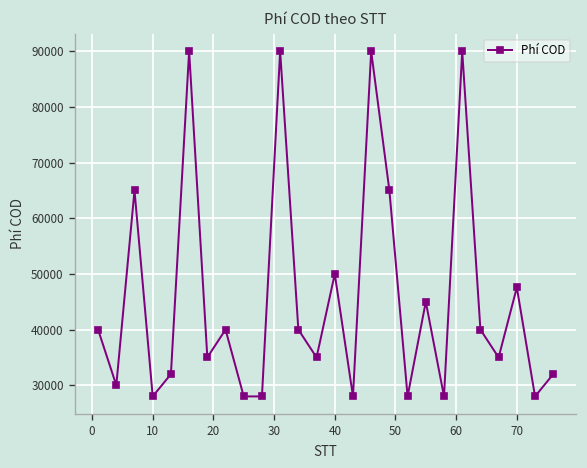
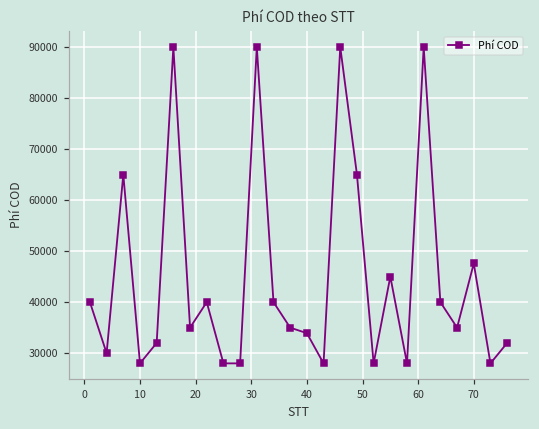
  {
    "10": 28000,
-   "40": 50000,
+   "40": 34000,
    "70": 48000
  }
